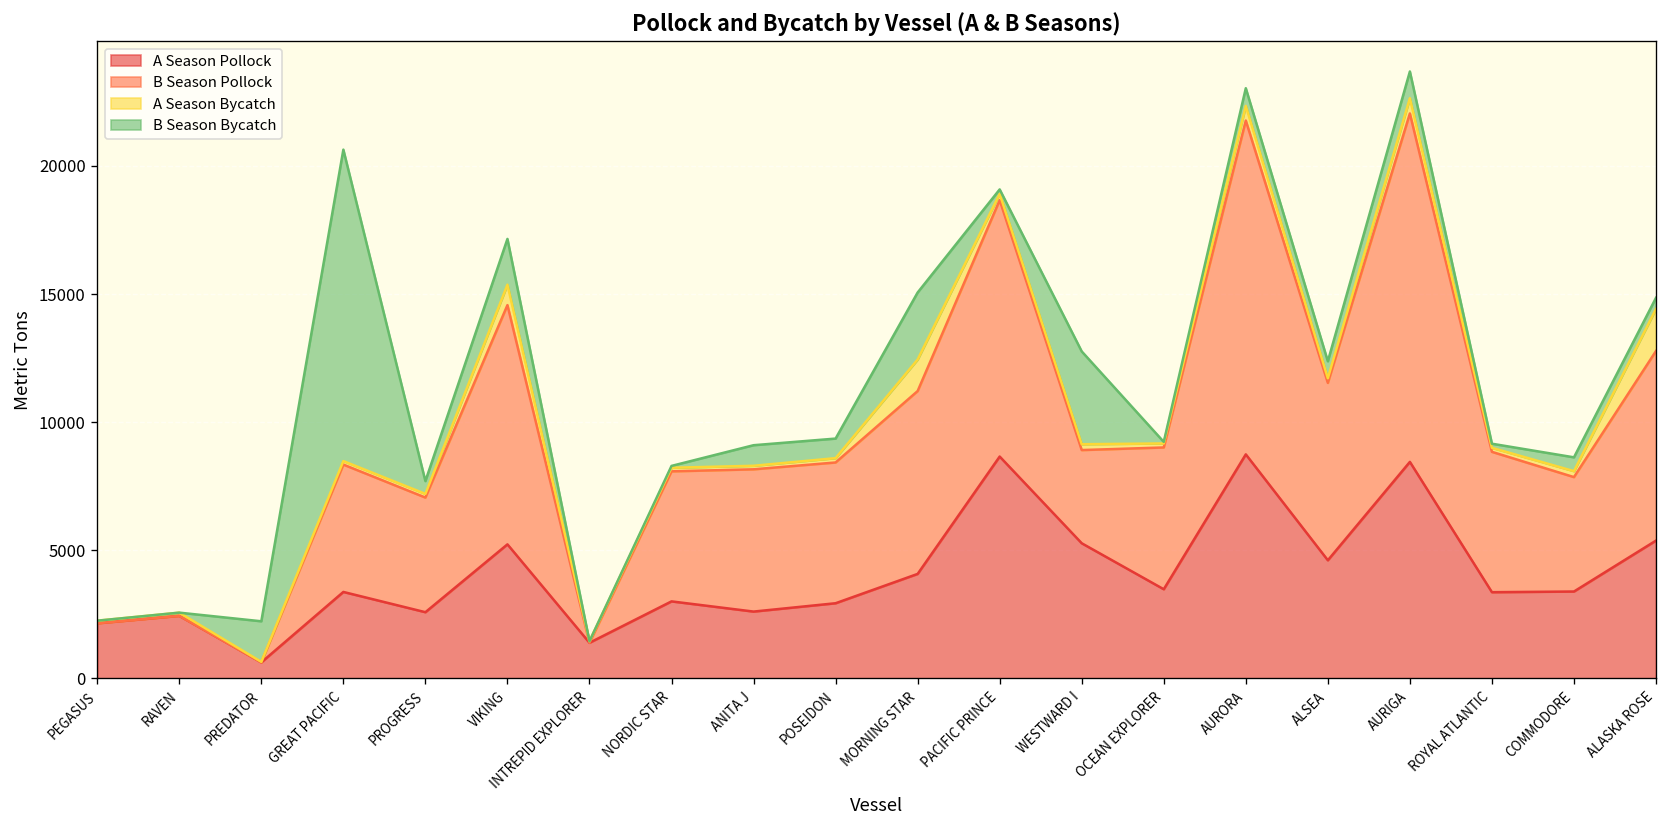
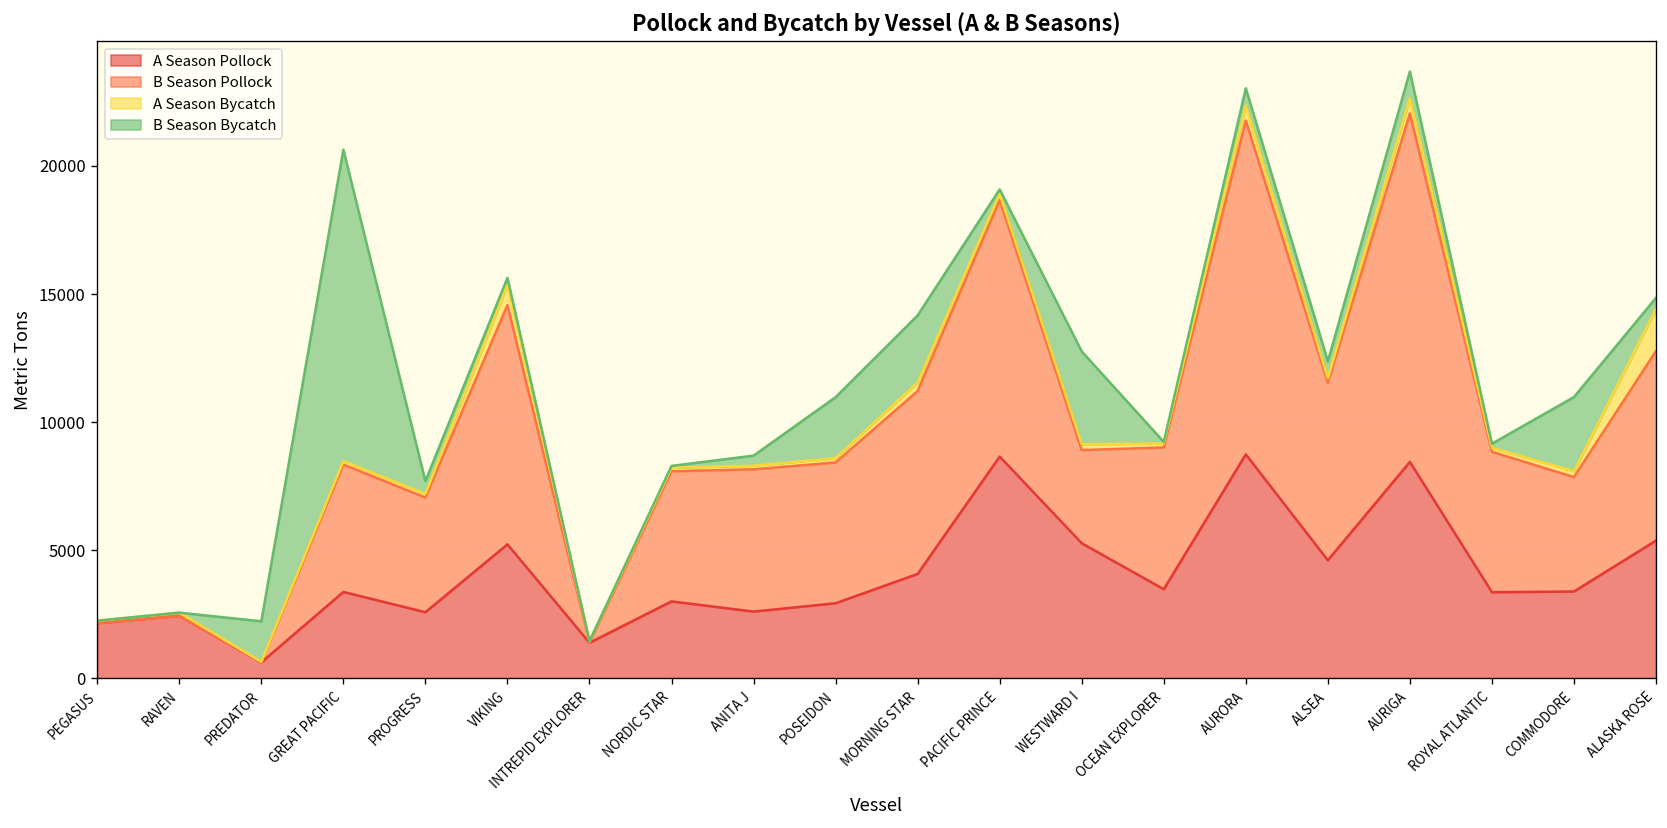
  {
    "A Season Bycatch": {
      "GREAT PACIFIC": 100,
      "PROGRESS": 100,
      "VIKING": 800,
      "ANITA J": 100,
      "POSEIDON": 200,
-     "MORNING STAR": 1200,
+     "MORNING STAR": 300,
      "PACIFIC PRINCE": 200,
      "WESTWARD I": 200,
      "AURORA": 600,
      "ALSEA": 200,
      "AURIGA": 600,
      "ROYAL ATLANTIC": 200,
      "COMMODORE": 200,
      "ALASKA ROSE": 1600
    },
    "B Season Bycatch": {
      "PREDATOR": 1600,
      "GREAT PACIFIC": 12200,
      "PROGRESS": 500,
-     "VIKING": 1800,
-     "ANITA J": 800,
-     "POSEIDON": 800,
+     "VIKING": 300,
+     "ANITA J": 400,
+     "POSEIDON": 2400,
      "MORNING STAR": 2600,
      "PACIFIC PRINCE": 200,
      "WESTWARD I": 3600,
      "AURORA": 700,
      "ALSEA": 700,
      "AURIGA": 1000,
      "ROYAL ATLANTIC": 200,
-     "COMMODORE": 500,
+     "COMMODORE": 2900,
      "ALASKA ROSE": 400
    }
  }
